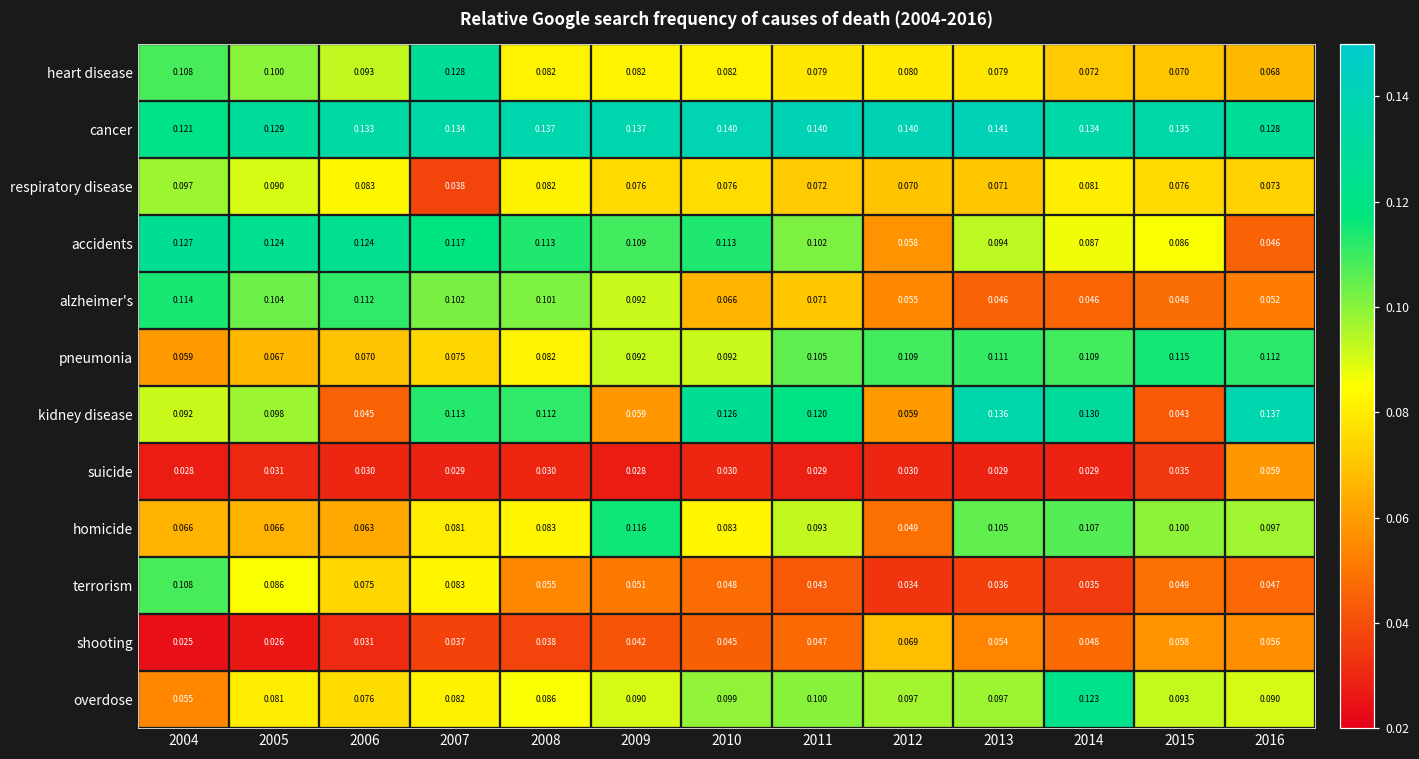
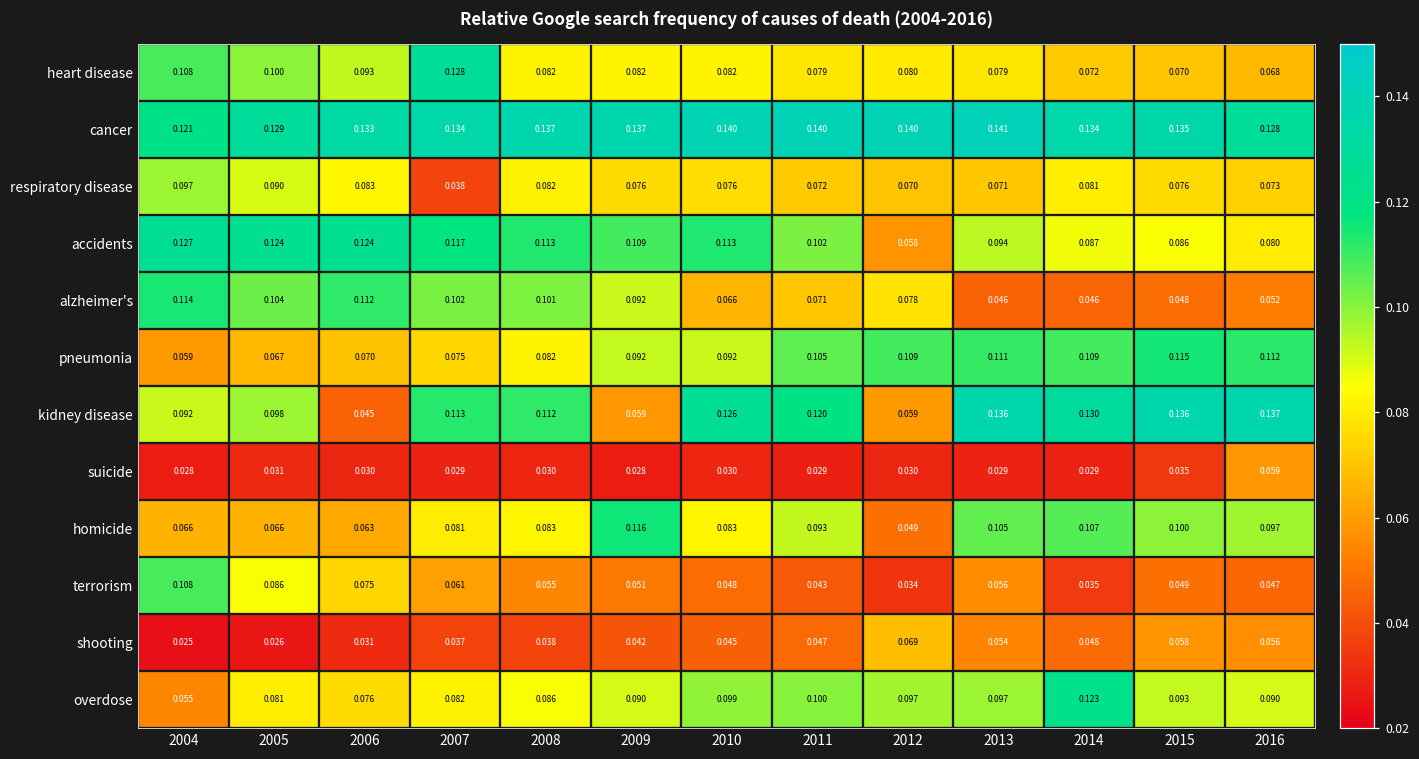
  {
    "heart disease": {
      "2004": 0.108,
      "2005": 0.100,
      "2006": 0.093,
      "2007": 0.128,
      "2008": 0.082,
      "2009": 0.082,
      "2010": 0.082,
      "2011": 0.079,
      "2012": 0.080,
      "2013": 0.079,
      "2014": 0.072,
      "2015": 0.070,
      "2016": 0.068
    },
    "cancer": {
      "2004": 0.121,
      "2005": 0.129,
      "2006": 0.133,
      "2007": 0.134,
      "2008": 0.137,
      "2009": 0.137,
      "2010": 0.140,
      "2011": 0.140,
      "2012": 0.140,
      "2013": 0.141,
      "2014": 0.134,
      "2015": 0.135,
      "2016": 0.128
    },
    "respiratory disease": {
      "2004": 0.097,
      "2005": 0.090,
      "2006": 0.083,
      "2007": 0.038,
      "2008": 0.082,
      "2009": 0.076,
      "2010": 0.076,
      "2011": 0.072,
      "2012": 0.070,
      "2013": 0.071,
      "2014": 0.081,
      "2015": 0.076,
      "2016": 0.073
    },
    "accidents": {
      "2004": 0.127,
      "2005": 0.124,
      "2006": 0.124,
      "2007": 0.117,
      "2008": 0.113,
      "2009": 0.109,
      "2010": 0.113,
      "2011": 0.102,
      "2012": 0.058,
      "2013": 0.094,
      "2014": 0.087,
      "2015": 0.086,
-     "2016": 0.046
+     "2016": 0.080
    },
    "alzheimer's": {
      "2004": 0.114,
      "2005": 0.104,
      "2006": 0.112,
      "2007": 0.102,
      "2008": 0.101,
      "2009": 0.092,
      "2010": 0.066,
      "2011": 0.071,
-     "2012": 0.055,
+     "2012": 0.078,
      "2013": 0.046,
      "2014": 0.046,
      "2015": 0.048,
      "2016": 0.052
    },
    "pneumonia": {
      "2004": 0.059,
      "2005": 0.067,
      "2006": 0.070,
      "2007": 0.075,
      "2008": 0.082,
      "2009": 0.092,
      "2010": 0.092,
      "2011": 0.105,
      "2012": 0.109,
      "2013": 0.111,
      "2014": 0.109,
      "2015": 0.115,
      "2016": 0.112
    },
    "kidney disease": {
      "2004": 0.092,
      "2005": 0.098,
      "2006": 0.045,
      "2007": 0.113,
      "2008": 0.112,
      "2009": 0.059,
      "2010": 0.126,
      "2011": 0.120,
      "2012": 0.059,
      "2013": 0.136,
      "2014": 0.130,
-     "2015": 0.043,
+     "2015": 0.136,
      "2016": 0.137
    },
    "suicide": {
      "2004": 0.028,
      "2005": 0.031,
      "2006": 0.030,
      "2007": 0.029,
      "2008": 0.030,
      "2009": 0.028,
      "2010": 0.030,
      "2011": 0.029,
      "2012": 0.030,
      "2013": 0.029,
      "2014": 0.029,
      "2015": 0.035,
      "2016": 0.059
    },
    "homicide": {
      "2004": 0.066,
      "2005": 0.066,
      "2006": 0.063,
      "2007": 0.081,
      "2008": 0.083,
      "2009": 0.116,
      "2010": 0.083,
      "2011": 0.093,
      "2012": 0.049,
      "2013": 0.105,
      "2014": 0.107,
      "2015": 0.100,
      "2016": 0.097
    },
    "terrorism": {
      "2004": 0.108,
      "2005": 0.086,
      "2006": 0.075,
-     "2007": 0.083,
+     "2007": 0.061,
      "2008": 0.055,
      "2009": 0.051,
      "2010": 0.048,
      "2011": 0.043,
      "2012": 0.034,
-     "2013": 0.036,
+     "2013": 0.056,
      "2014": 0.035,
      "2015": 0.049,
      "2016": 0.047
    },
    "shooting": {
      "2004": 0.025,
      "2005": 0.026,
      "2006": 0.031,
      "2007": 0.037,
      "2008": 0.038,
      "2009": 0.042,
      "2010": 0.045,
      "2011": 0.047,
      "2012": 0.069,
      "2013": 0.054,
      "2014": 0.048,
      "2015": 0.058,
      "2016": 0.056
    },
    "overdose": {
      "2004": 0.055,
      "2005": 0.081,
      "2006": 0.076,
      "2007": 0.082,
      "2008": 0.086,
      "2009": 0.090,
      "2010": 0.099,
      "2011": 0.100,
      "2012": 0.097,
      "2013": 0.097,
      "2014": 0.123,
      "2015": 0.093,
      "2016": 0.090
    }
  }
